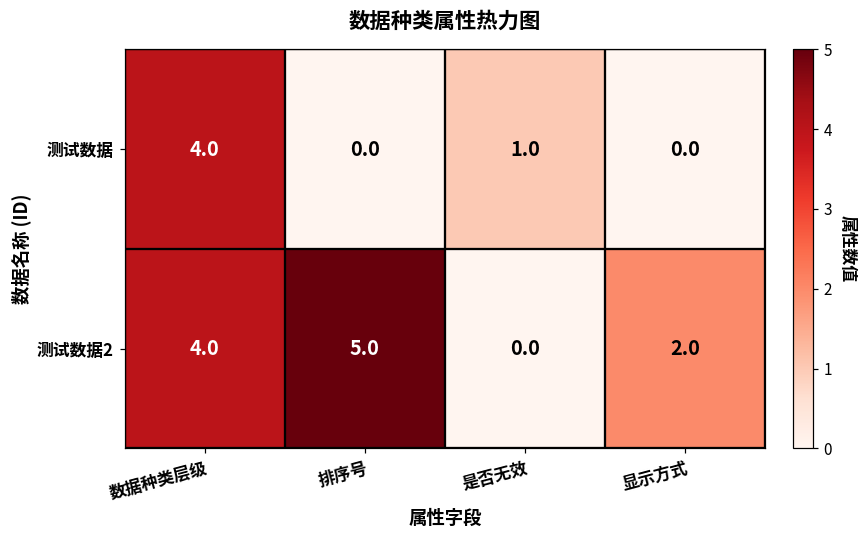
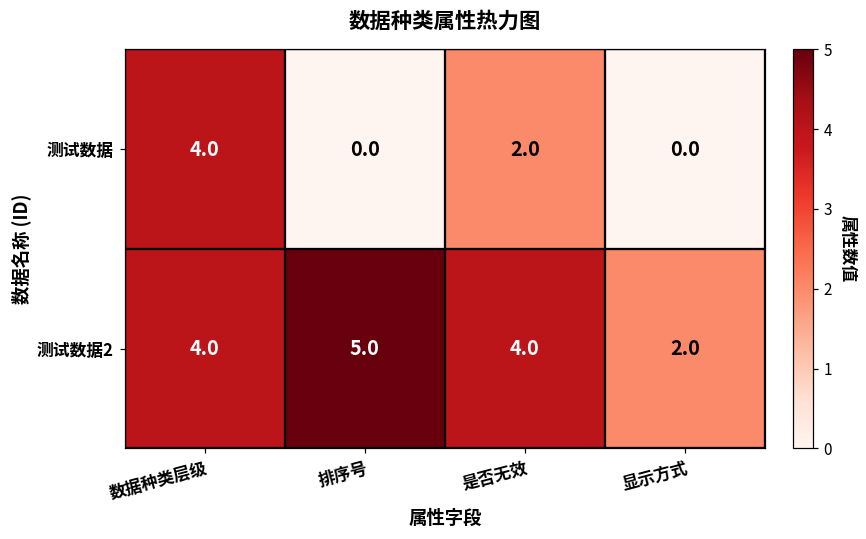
  {
    "测试数据": {
      "数据种类层级": 4.0,
      "排序号": 0.0,
-     "是否无效": 1.0,
+     "是否无效": 2.0,
      "显示方式": 0.0
    },
    "测试数据2": {
      "数据种类层级": 4.0,
      "排序号": 5.0,
-     "是否无效": 0.0,
+     "是否无效": 4.0,
      "显示方式": 2.0
    }
  }
